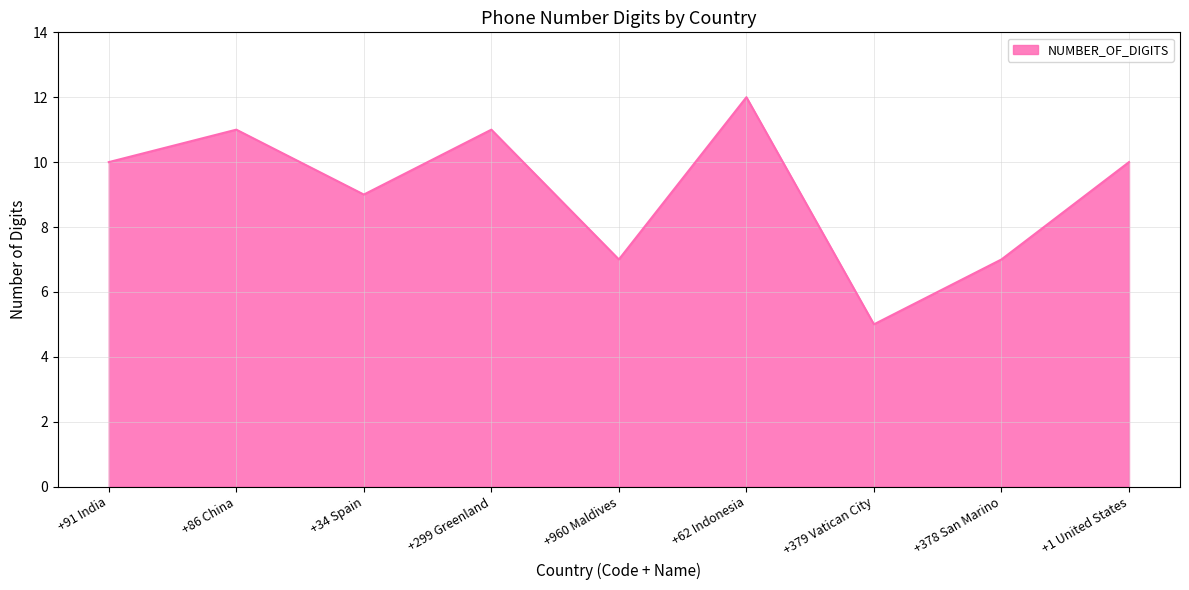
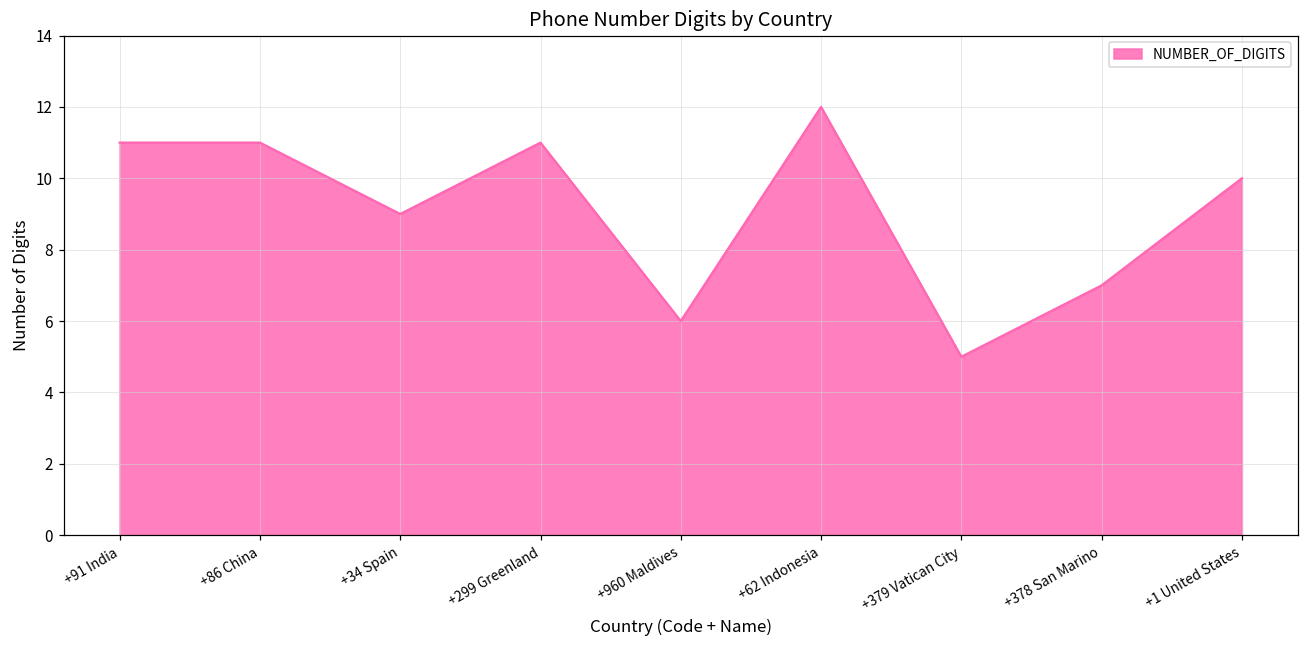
  {
-   "+91 India": 10,
+   "+91 India": 11,
    "+86 China": 11,
    "+34 Spain": 9,
    "+299 Greenland": 11,
-   "+960 Maldives": 7,
+   "+960 Maldives": 6,
    "+62 Indonesia": 12,
    "+379 Vatican City": 5,
    "+378 San Marino": 7,
    "+1 United States": 10
  }
